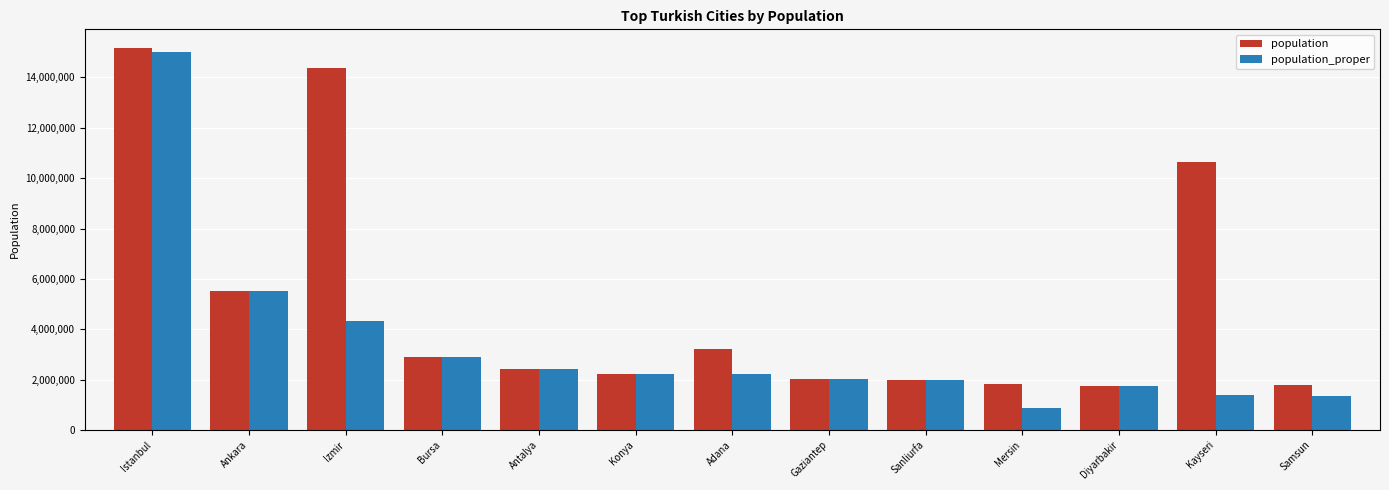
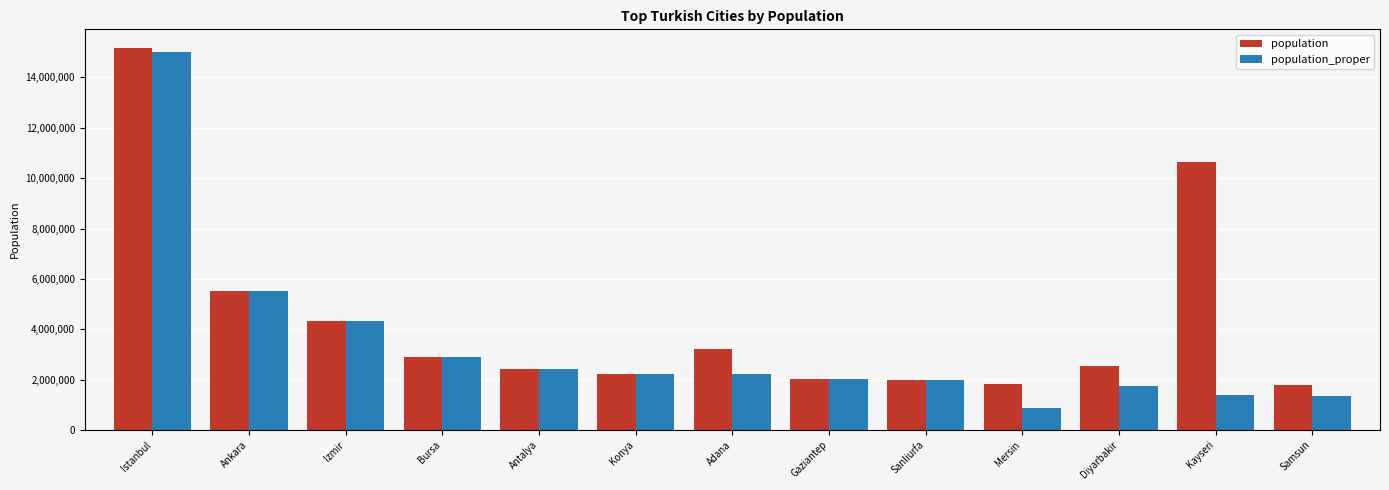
  {
    "population": {
      "Istanbul": "15,200,000",
      "Ankara": "5,500,000",
-     "Izmir": "14,400,000",
+     "Izmir": "4,300,000",
      "Bursa": "2,900,000",
      "Antalya": "2,400,000",
      "Konya": "2,200,000",
      "Adana": "3,200,000",
      "Gaziantep": "2,000,000",
      "Sanliurfa": "2,000,000",
      "Mersin": "1,800,000",
-     "Diyarbakir": "1,700,000",
+     "Diyarbakir": "2,500,000",
      "Kayseri": "10,600,000",
      "Samsun": "1,800,000"
    },
    "population_proper": {
      "Istanbul": "15,000,000",
      "Ankara": "5,500,000",
      "Izmir": "4,300,000",
      "Bursa": "2,900,000",
      "Antalya": "2,400,000",
      "Konya": "2,200,000",
      "Adana": "2,200,000",
      "Gaziantep": "2,000,000",
      "Sanliurfa": "2,000,000",
      "Mersin": "900,000",
      "Diyarbakir": "1,700,000",
      "Kayseri": "1,400,000",
      "Samsun": "1,300,000"
    }
  }
